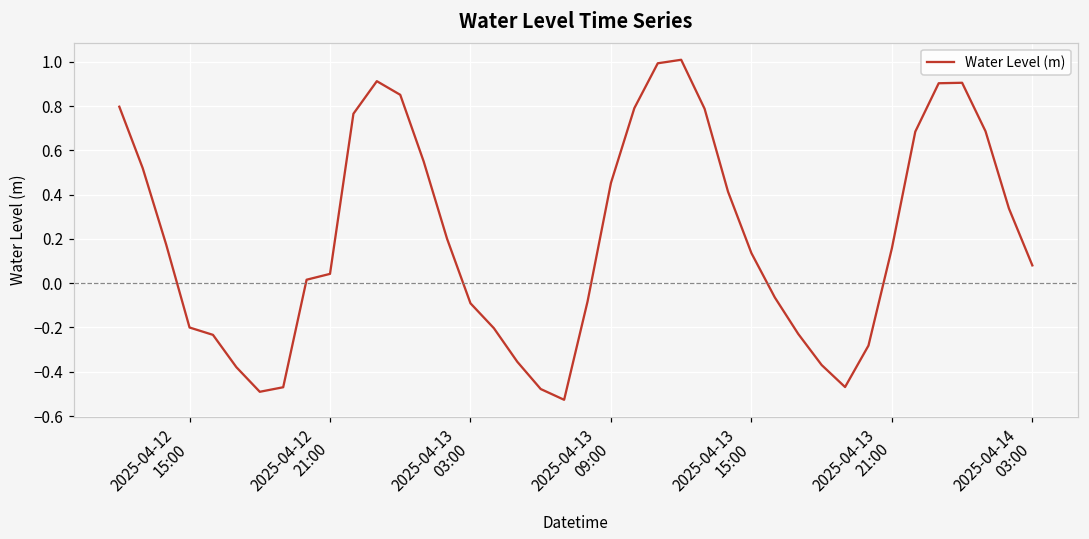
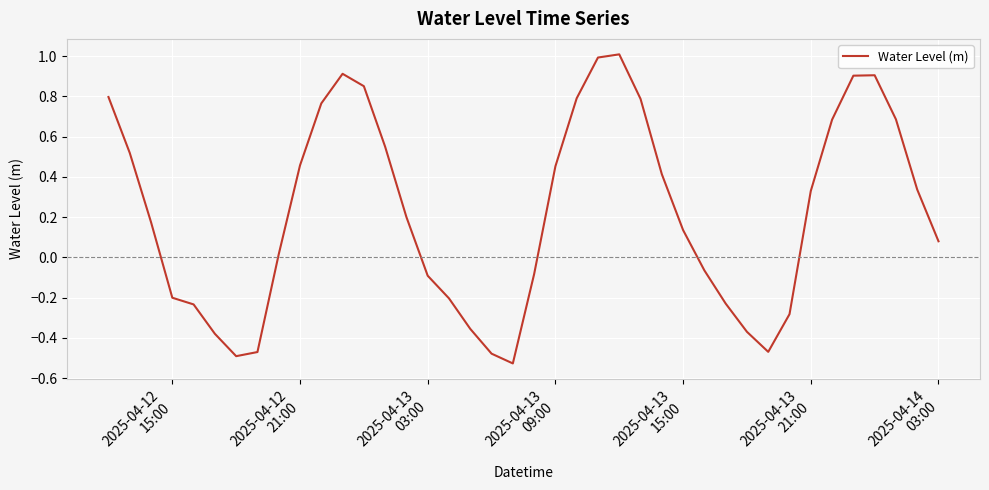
  {
    "2025-04-12 15:00": -0.20,
-   "2025-04-12 21:00": 0.04,
+   "2025-04-12 21:00": 0.46,
    "2025-04-13 03:00": -0.09,
    "2025-04-13 09:00": 0.45,
    "2025-04-13 15:00": 0.14,
-   "2025-04-13 21:00": 0.16,
+   "2025-04-13 21:00": 0.33,
    "2025-04-14 03:00": 0.08
  }
